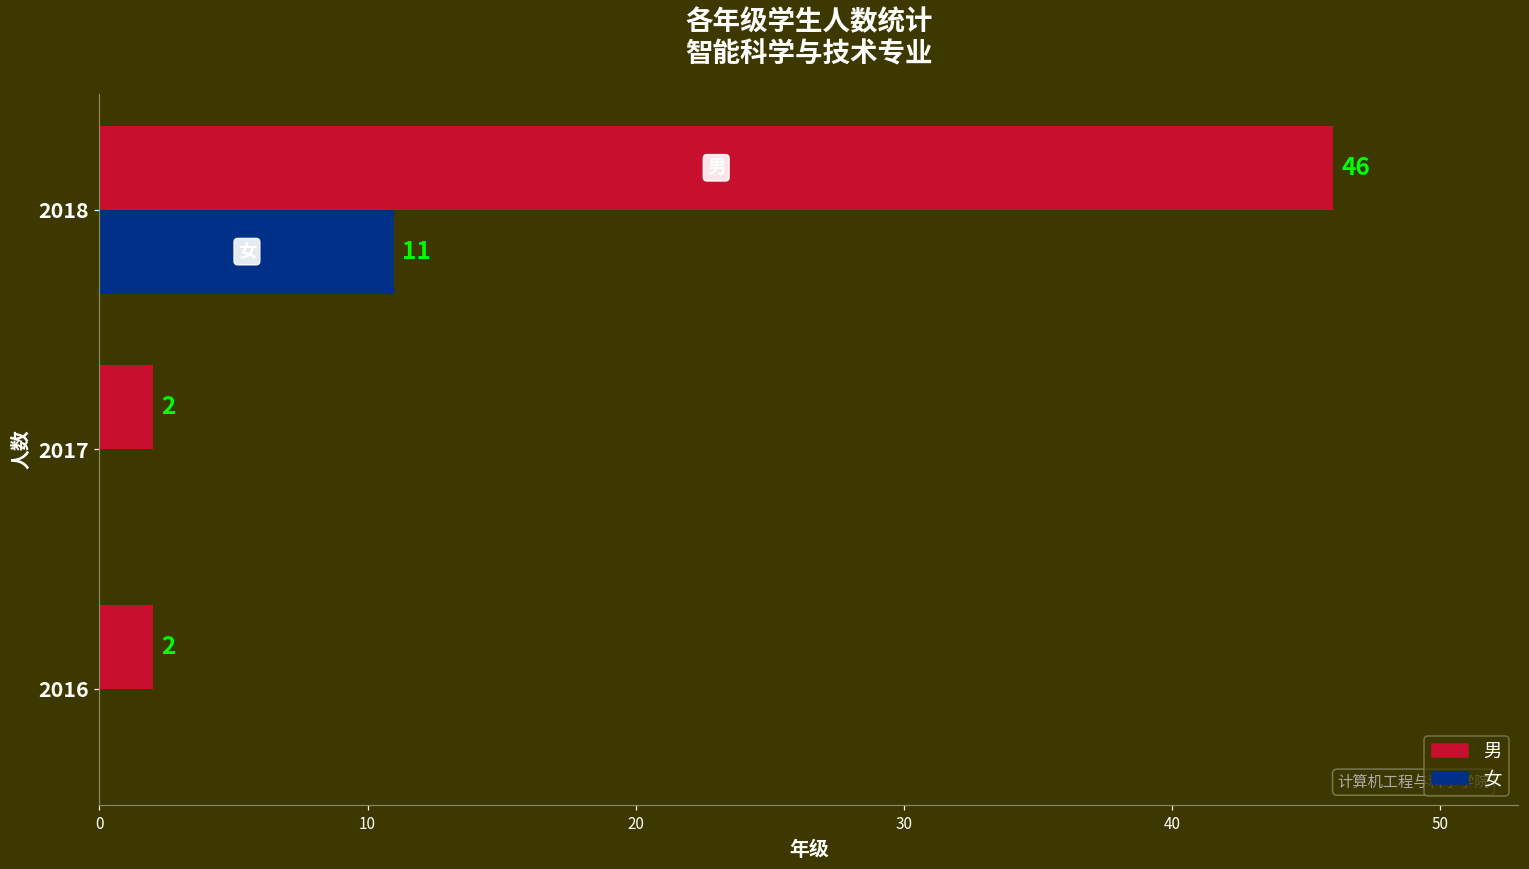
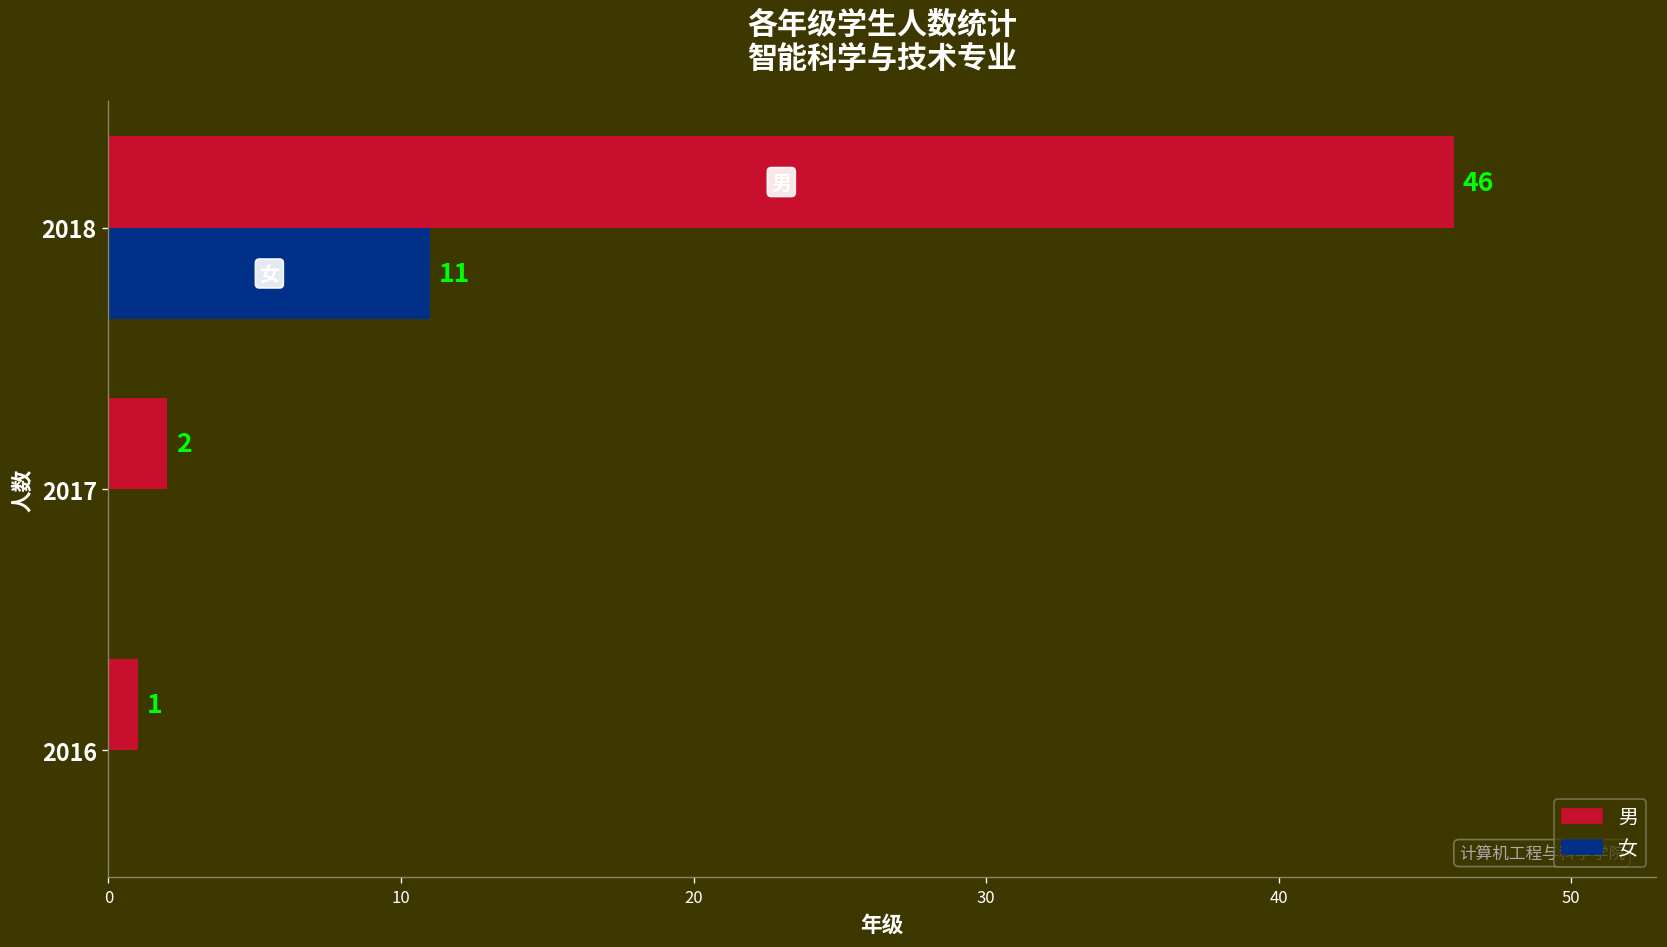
  {
    "男": {
      "2018": 46,
      "2017": 2,
-     "2016": 2
+     "2016": 1
    },
    "女": {
      "2018": 11
    }
  }
